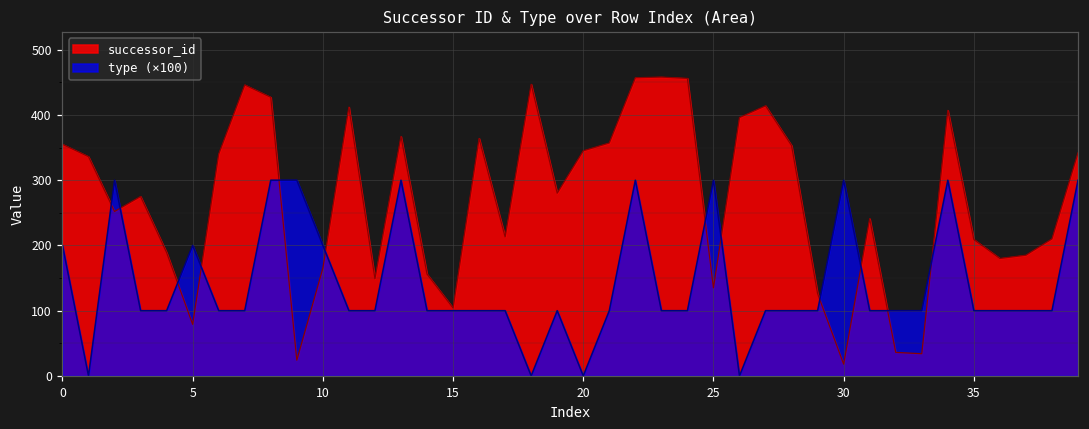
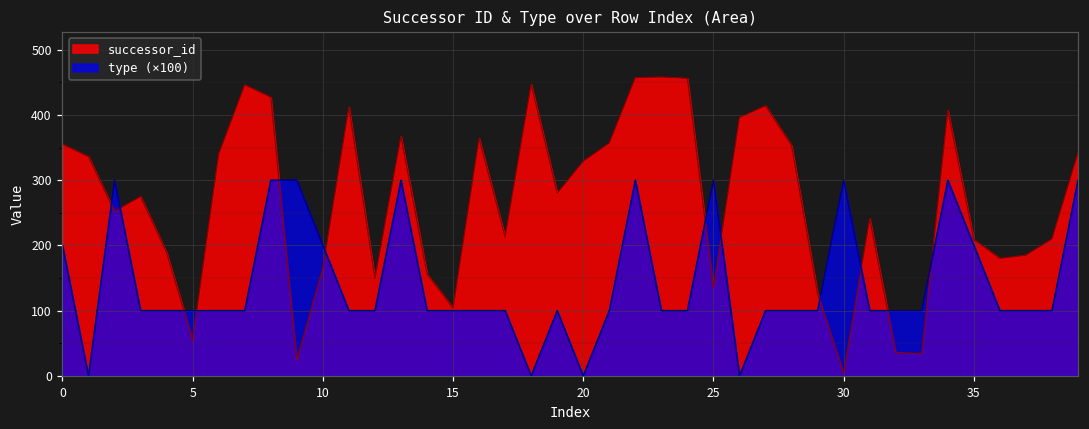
  {
    "successor_id": {
      "0": 360,
-     "5": 80,
+     "5": 60,
      "10": 170,
-     "20": 350,
+     "20": 330,
      "25": 140,
-     "30": 20,
+     "30": 0,
      "35": 210
    },
    "type (×100)": {
      "0": 200,
-     "5": 200,
+     "5": 100,
      "10": 200,
      "20": 0,
      "25": 300,
      "30": 300,
-     "35": 100
+     "35": 200
    }
  }
